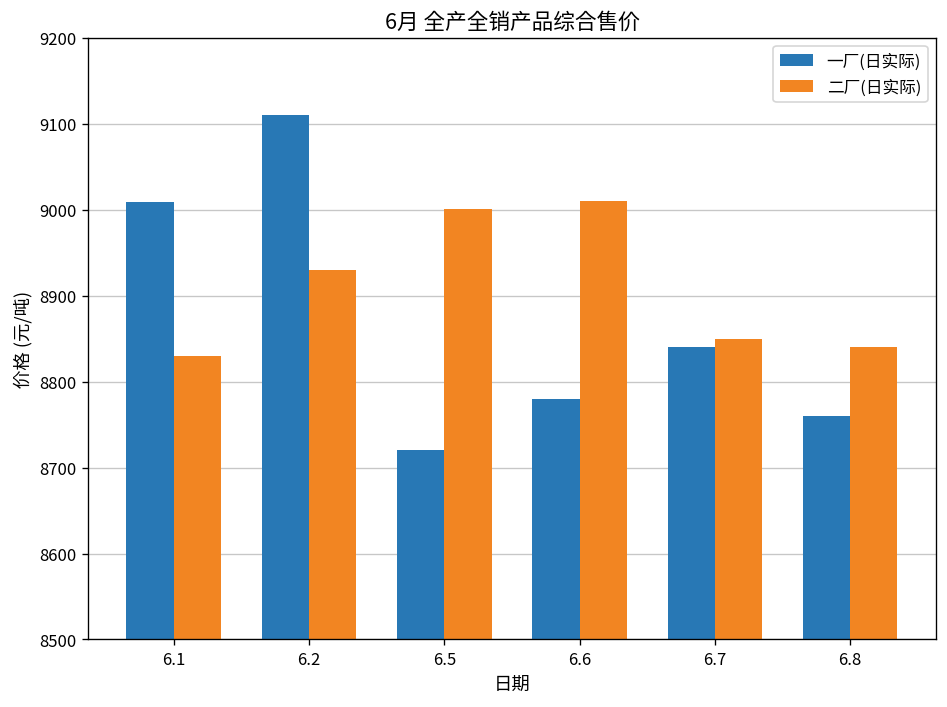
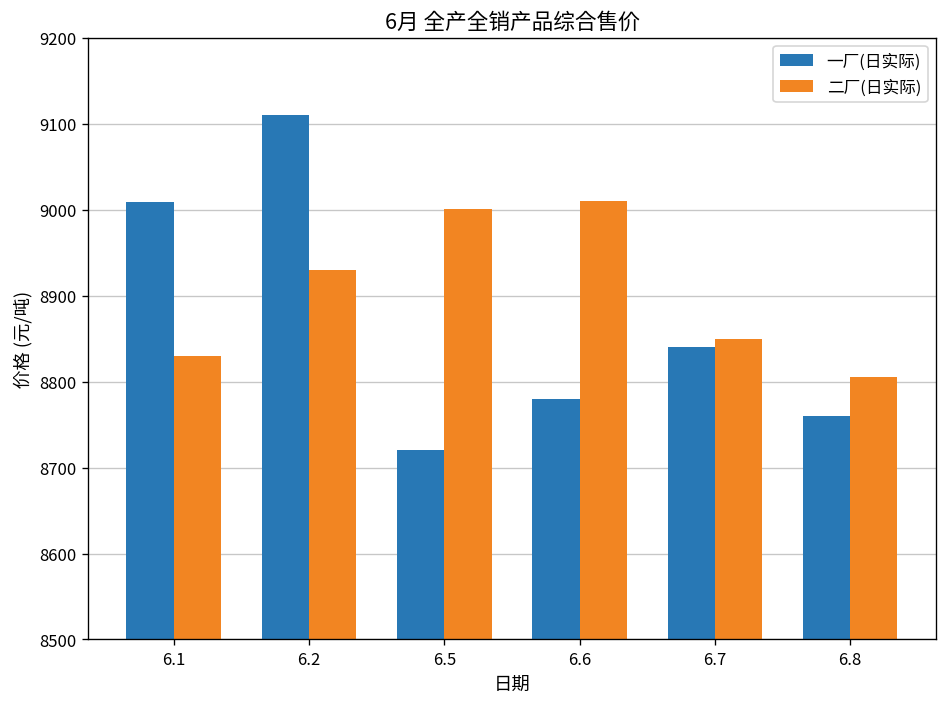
  {
    "一厂(日实际)": {
      "6.1": 9010,
      "6.2": 9110,
      "6.5": 8720,
      "6.6": 8780,
      "6.7": 8840,
      "6.8": 8760
    },
    "二厂(日实际)": {
      "6.1": 8830,
      "6.2": 8930,
      "6.5": 9000,
      "6.6": 9010,
      "6.7": 8850,
-     "6.8": 8840
+     "6.8": 8810
    }
  }
